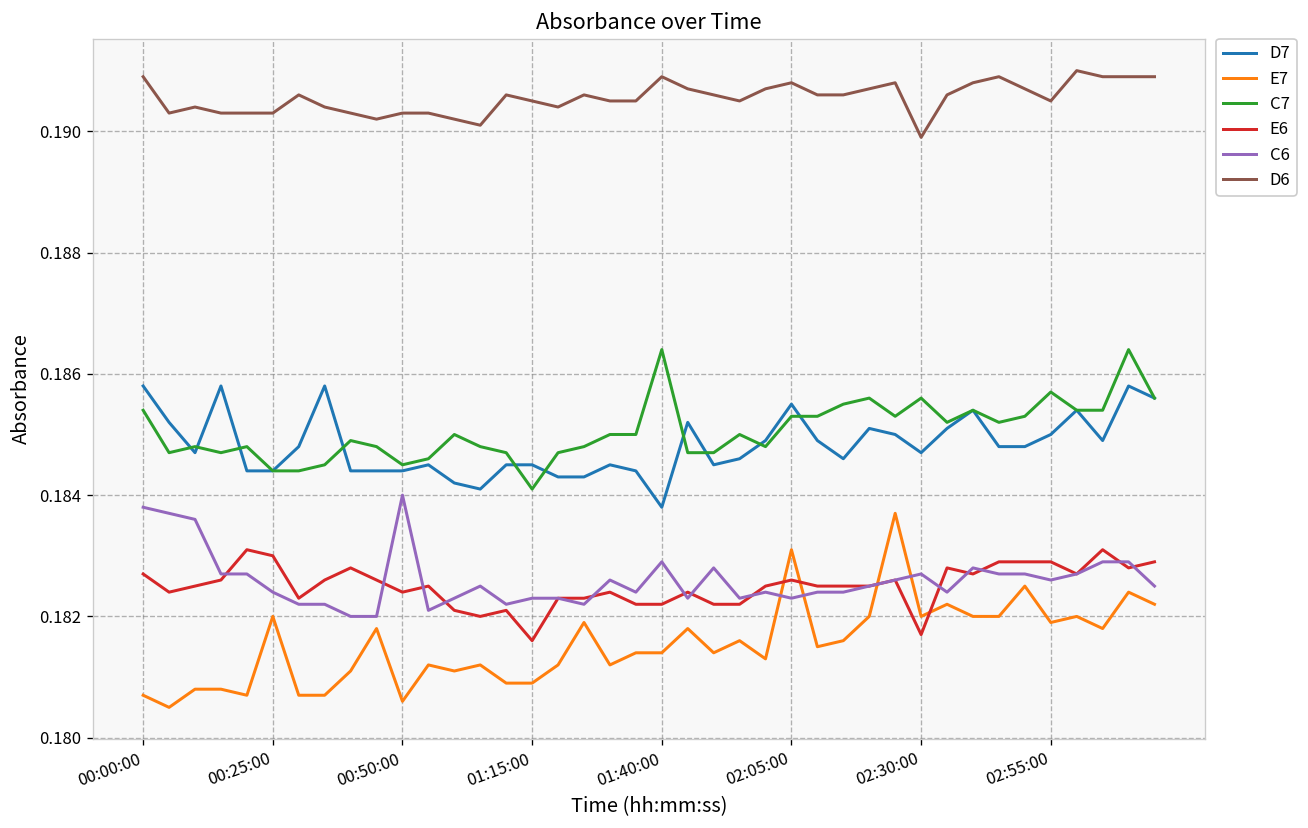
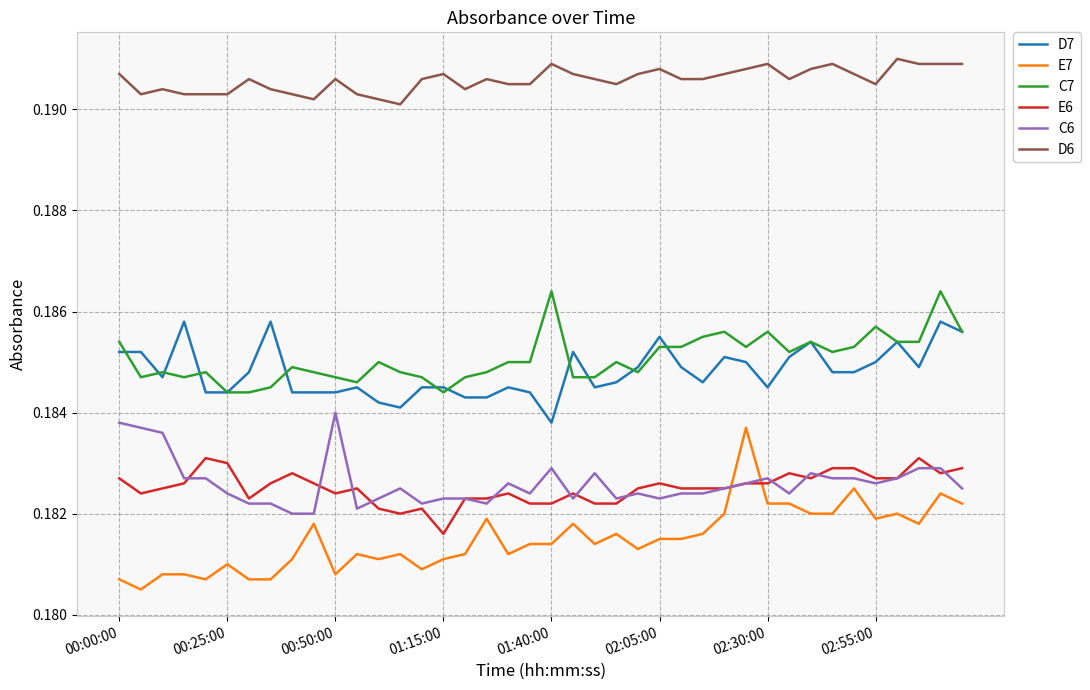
  {
    "D7": {
-     "00:00:00": 0.1858,
+     "00:00:00": 0.1852,
      "00:50:00": 0.1844,
      "01:15:00": 0.1845,
      "01:40:00": 0.1838,
      "02:05:00": 0.1855,
-     "02:30:00": 0.1847,
+     "02:30:00": 0.1845,
      "02:55:00": 0.1850
    },
    "E7": {
      "00:00:00": 0.1807,
-     "00:25:00": 0.182,
-     "00:50:00": 0.1806,
-     "01:15:00": 0.1809,
+     "00:25:00": 0.181,
+     "00:50:00": 0.1808,
+     "01:15:00": 0.1811,
      "01:40:00": 0.1814,
-     "02:05:00": 0.1831,
-     "02:30:00": 0.1820,
+     "02:05:00": 0.1815,
+     "02:30:00": 0.1822,
      "02:55:00": 0.1819
    },
    "C7": {
      "00:00:00": 0.1854,
-     "00:50:00": 0.1845,
-     "01:15:00": 0.1841,
+     "00:50:00": 0.1847,
+     "01:15:00": 0.1844,
      "01:40:00": 0.1864,
      "02:05:00": 0.1853,
      "02:30:00": 0.1856,
      "02:55:00": 0.1857
    },
    "E6": {
      "00:00:00": 0.1827,
      "00:25:00": 0.1830,
      "00:50:00": 0.1824,
      "01:15:00": 0.1816,
      "01:40:00": 0.1822,
      "02:05:00": 0.1826,
-     "02:30:00": 0.1817,
-     "02:55:00": 0.1829
+     "02:30:00": 0.1826,
+     "02:55:00": 0.1827
    },
    "C6": {
      "00:00:00": 0.1838,
      "00:25:00": 0.1824,
      "00:50:00": 0.1840,
      "01:15:00": 0.1823,
      "01:40:00": 0.1829,
      "02:05:00": 0.1823,
      "02:30:00": 0.1827,
      "02:55:00": 0.1826
    },
    "D6": {
-     "00:00:00": 0.1909,
+     "00:00:00": 0.1907,
      "00:25:00": 0.1903,
-     "00:50:00": 0.1903,
-     "01:15:00": 0.1905,
+     "00:50:00": 0.1906,
+     "01:15:00": 0.1907,
      "01:40:00": 0.1909,
      "02:05:00": 0.1908,
-     "02:30:00": 0.1899,
+     "02:30:00": 0.1909,
      "02:55:00": 0.1905
    }
  }
